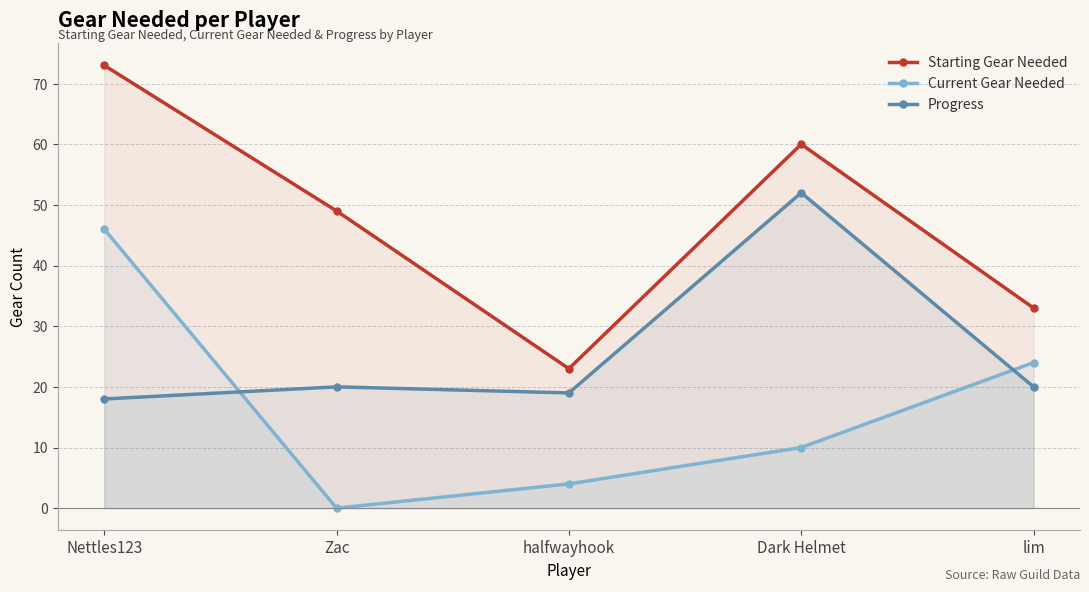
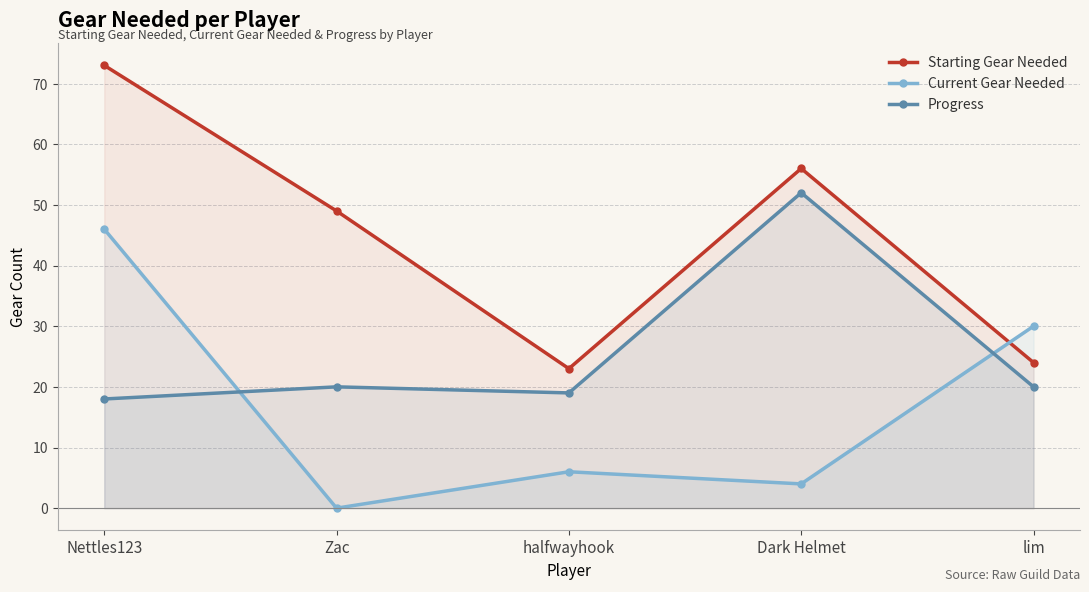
  {
    "Starting Gear Needed": {
      "Nettles123": 73,
      "Zac": 49,
      "halfwayhook": 23,
-     "Dark Helmet": 60,
-     "lim": 33
+     "Dark Helmet": 56,
+     "lim": 24
    },
    "Current Gear Needed": {
      "Nettles123": 46,
      "Zac": 0,
-     "halfwayhook": 4,
-     "Dark Helmet": 10,
-     "lim": 24
+     "halfwayhook": 6,
+     "Dark Helmet": 4,
+     "lim": 30
    },
    "Progress": {
      "Nettles123": 18,
      "Zac": 20,
      "halfwayhook": 19,
      "Dark Helmet": 52,
      "lim": 20
    }
  }
